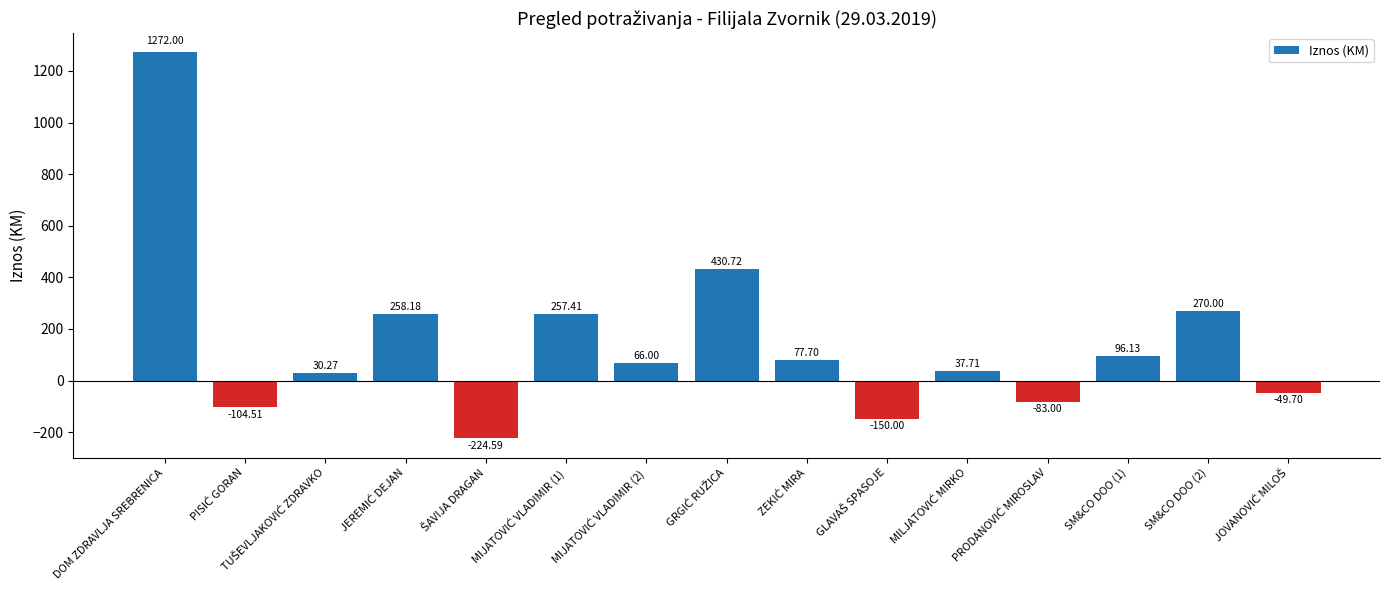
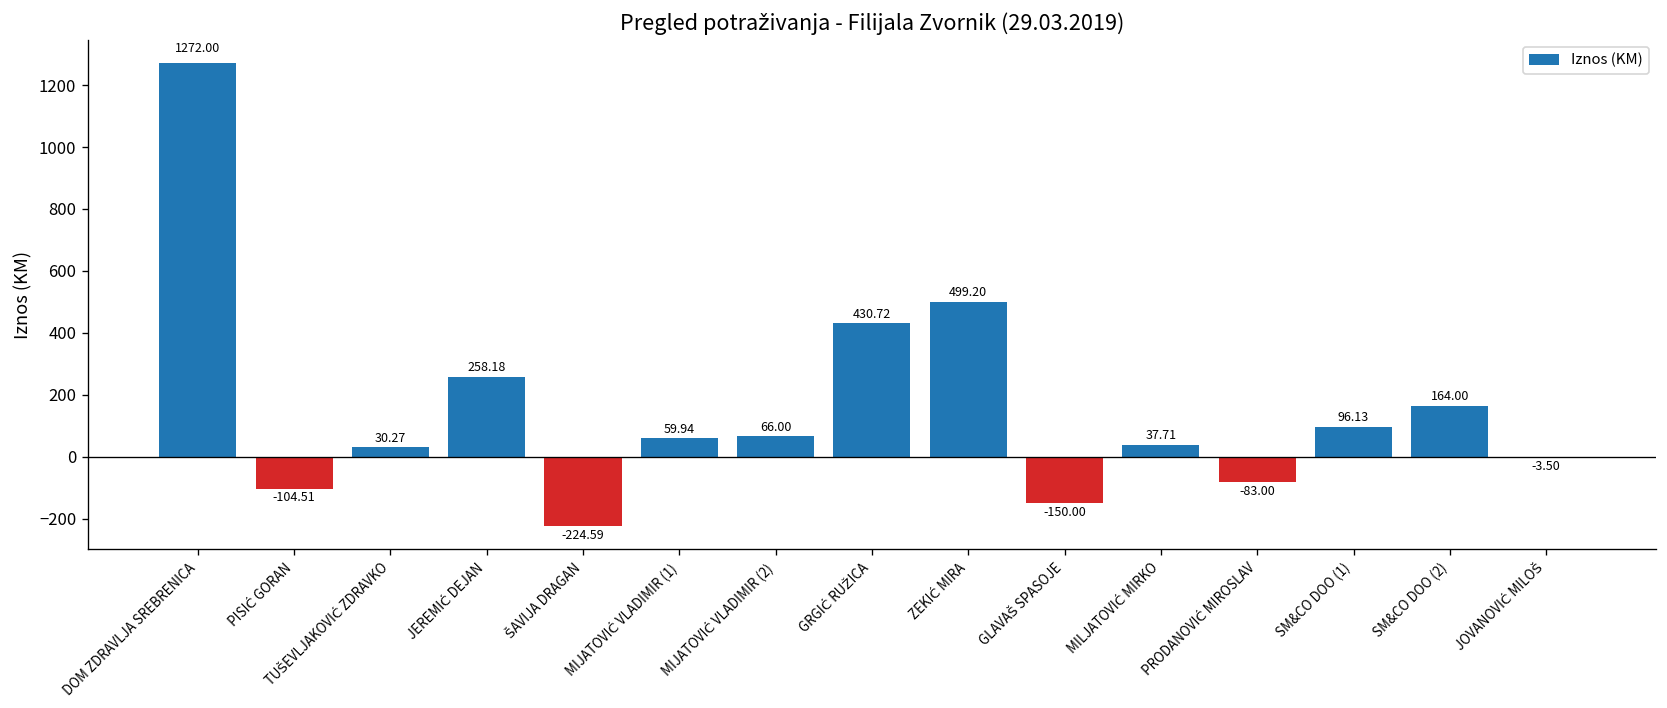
  {
    "DOM ZDRAVLJA SREBRENICA": 1272.00,
    "PISIĆ GORAN": -104.51,
    "TUŠEVLJAKOVIĆ ZDRAVKO": 30.27,
    "JEREMIĆ DEJAN": 258.18,
    "ŠAVIJA DRAGAN": -224.59,
-   "MIJATOVIĆ VLADIMIR (1)": 257.41,
+   "MIJATOVIĆ VLADIMIR (1)": 59.94,
    "MIJATOVIĆ VLADIMIR (2)": 66.00,
    "GRGIĆ RUŽICA": 430.72,
-   "ZEKIĆ MIRA": 77.70,
+   "ZEKIĆ MIRA": 499.20,
    "GLAVAŠ SPASOJE": -150.00,
    "MILJATOVIĆ MIRKO": 37.71,
    "PRODANOVIĆ MIROSLAV": -83.00,
    "SM&CO DOO (1)": 96.13,
-   "SM&CO DOO (2)": 270.00,
-   "JOVANOVIĆ MILOŠ": -49.70
+   "SM&CO DOO (2)": 164.00,
+   "JOVANOVIĆ MILOŠ": -3.50
  }
